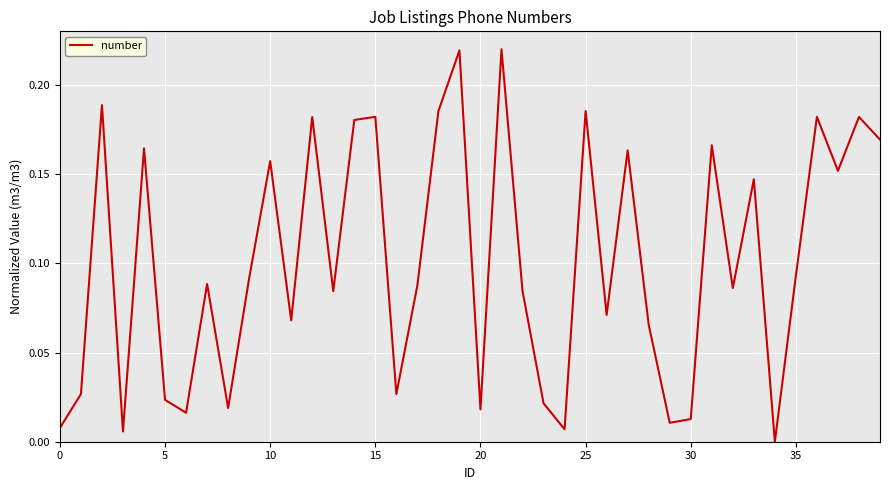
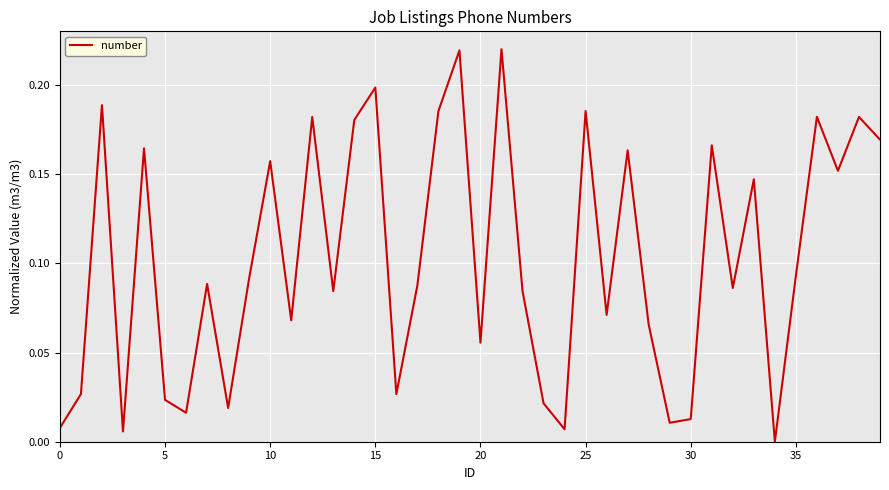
  {
    "0": 0.008,
    "5": 0.023,
    "10": 0.157,
-   "15": 0.182,
-   "20": 0.018,
+   "15": 0.198,
+   "20": 0.055,
    "25": 0.185,
    "30": 0.013,
    "35": 0.093
  }
